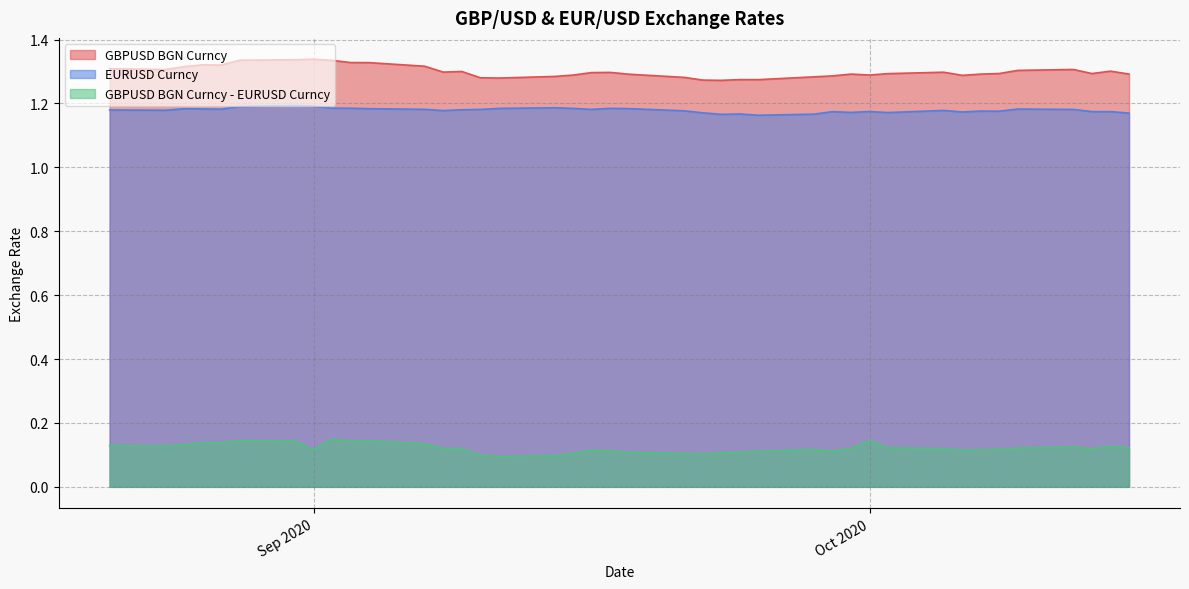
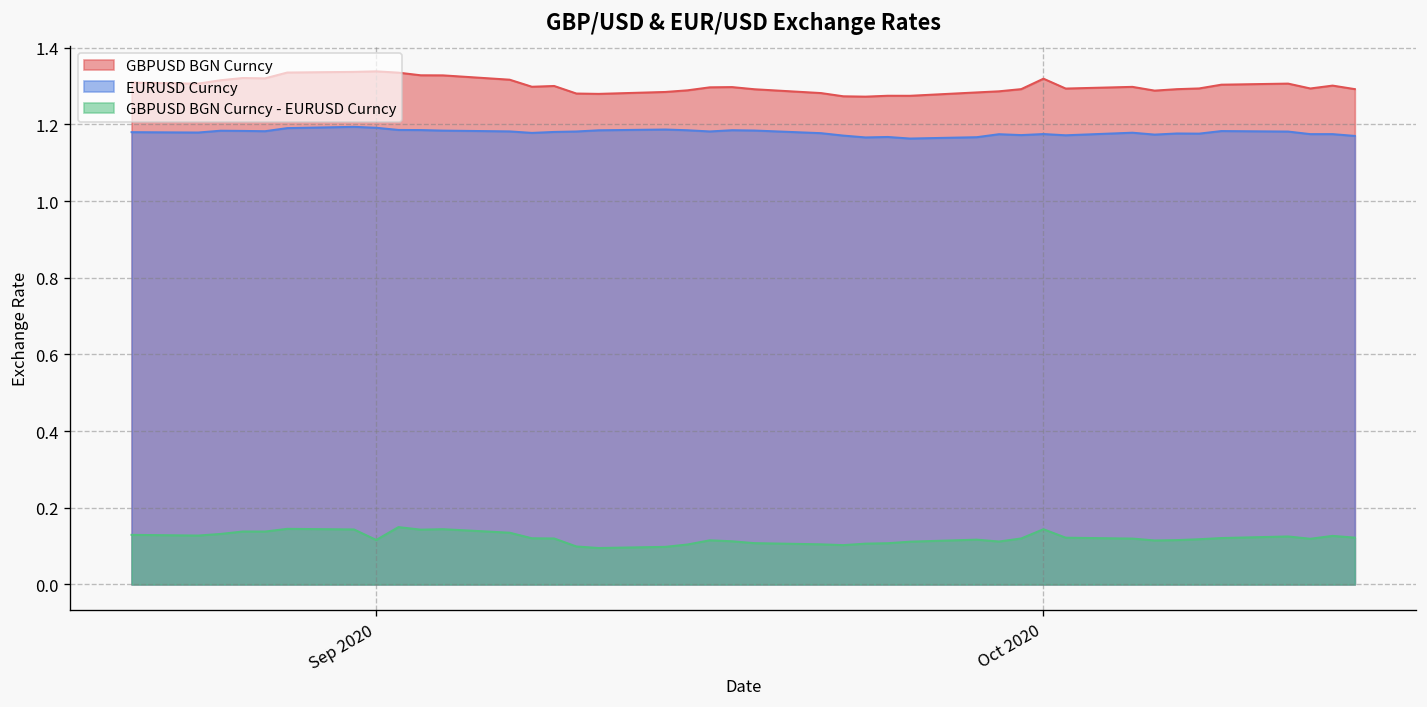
  {
    "GBPUSD BGN Curncy": {
-     "Oct 2020": 1.29
+     "Oct 2020": 1.32
    },
    "EURUSD Curncy": {
      "Sep 2020": 1.19,
      "Oct 2020": 1.17
    },
    "GBPUSD BGN Curncy - EURUSD Curncy": {
      "Sep 2020": 0.12,
      "Oct 2020": 0.14
    }
  }
